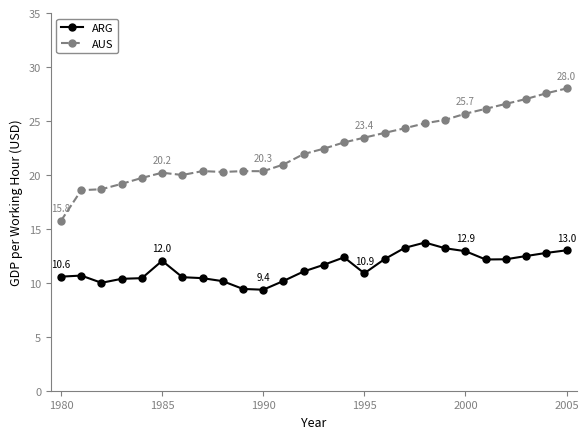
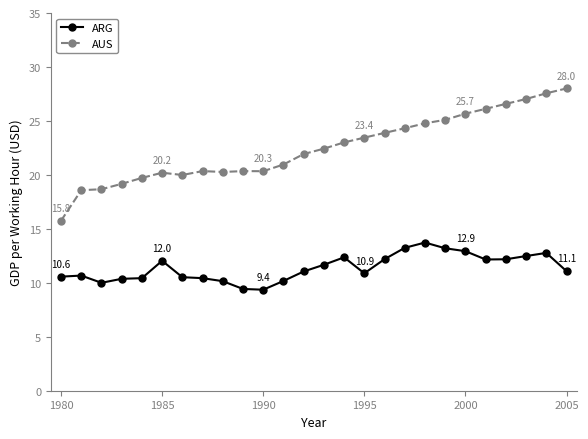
  {
    "ARG": {
      "1980": 10.6,
      "1985": 12.0,
      "1990": 9.4,
      "1995": 10.9,
      "2000": 12.9,
-     "2005": 13.0
+     "2005": 11.1
    },
    "AUS": {
      "1980": 15.8,
      "1985": 20.2,
      "1990": 20.3,
      "1995": 23.4,
      "2000": 25.7,
      "2005": 28.0
    }
  }
